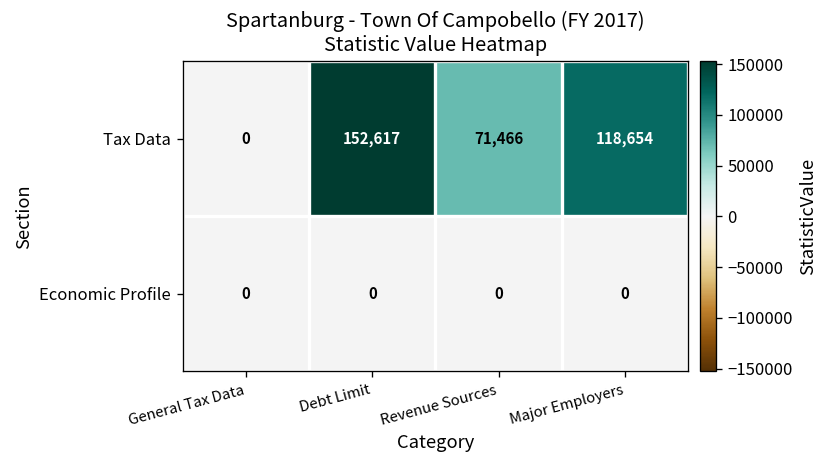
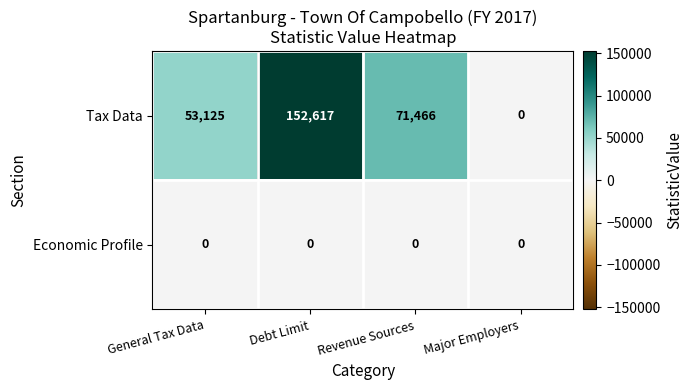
  {
    "Tax Data": {
-     "General Tax Data": "0",
+     "General Tax Data": "53,125",
      "Debt Limit": "152,617",
      "Revenue Sources": "71,466",
-     "Major Employers": "118,654"
+     "Major Employers": "0"
    },
    "Economic Profile": {
      "General Tax Data": "0",
      "Debt Limit": "0",
      "Revenue Sources": "0",
      "Major Employers": "0"
    }
  }
